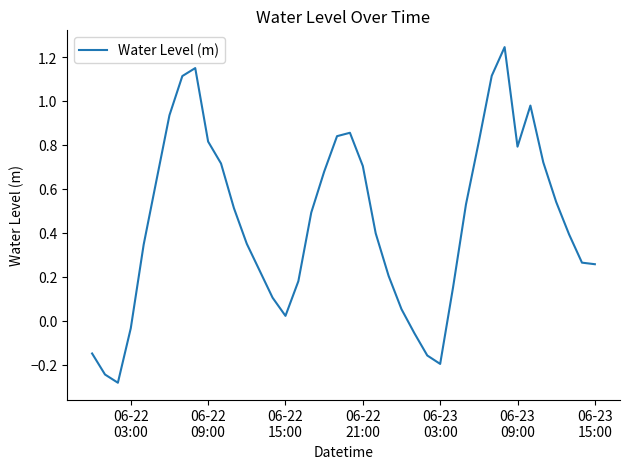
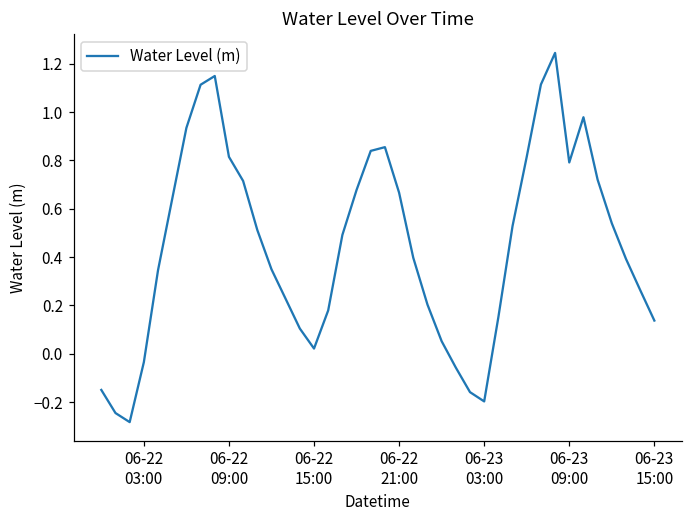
  {
    "06-22 03:00": -0.03,
    "06-22 09:00": 0.82,
    "06-22 15:00": 0.02,
-   "06-22 21:00": 0.70,
+   "06-22 21:00": 0.67,
    "06-23 03:00": -0.20,
    "06-23 09:00": 0.79,
-   "06-23 15:00": 0.26
+   "06-23 15:00": 0.14
  }
